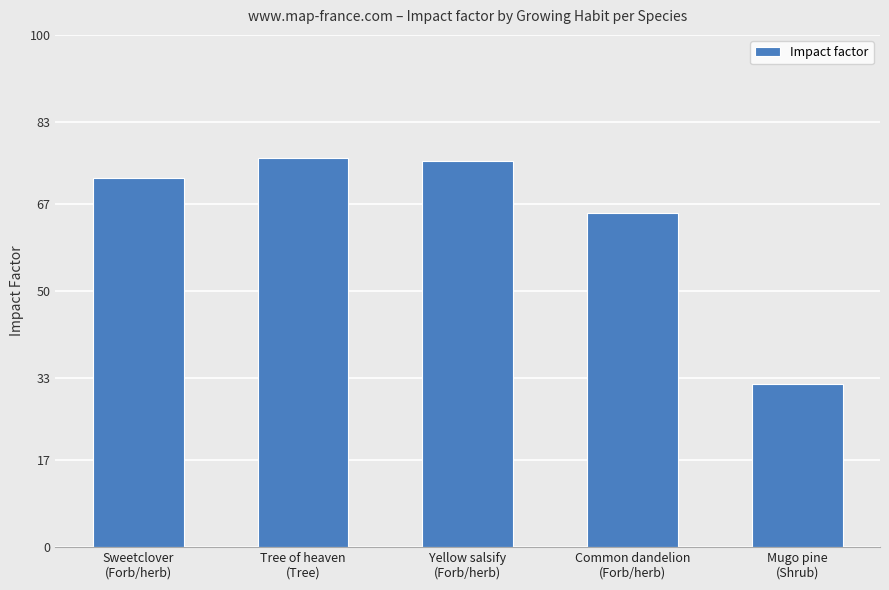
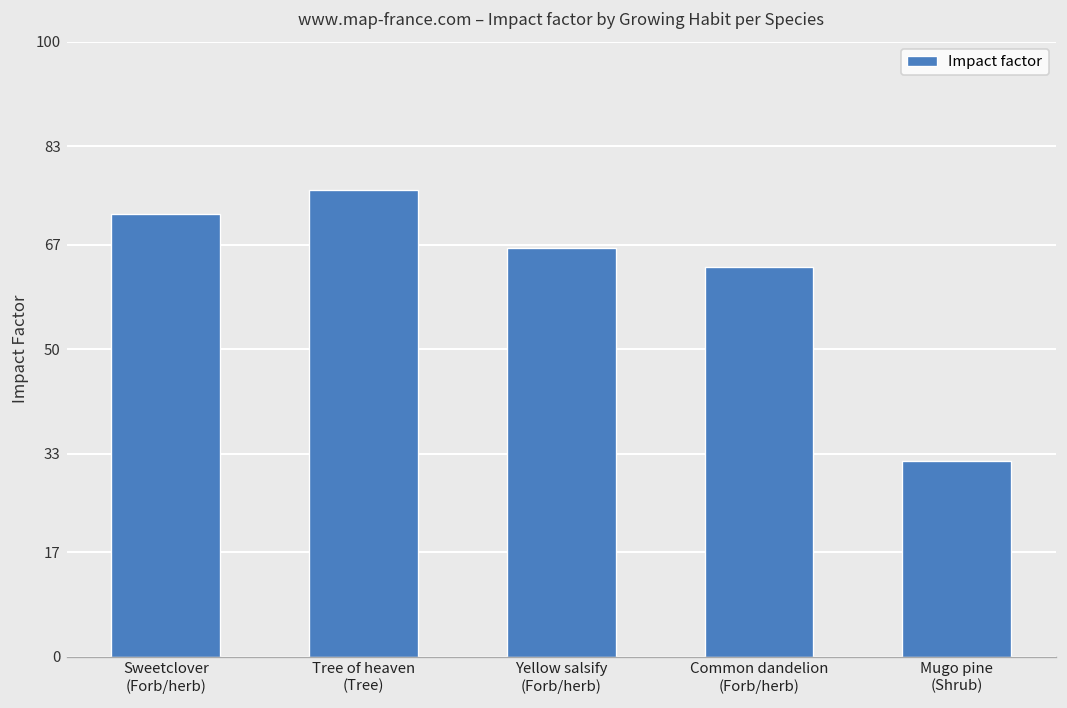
  {
    "Sweetclover (Forb/herb)": 72,
    "Tree of heaven (Tree)": 76,
-   "Yellow salsify (Forb/herb)": 75,
-   "Common dandelion (Forb/herb)": 65,
+   "Yellow salsify (Forb/herb)": 67,
+   "Common dandelion (Forb/herb)": 63,
    "Mugo pine (Shrub)": 32
  }
